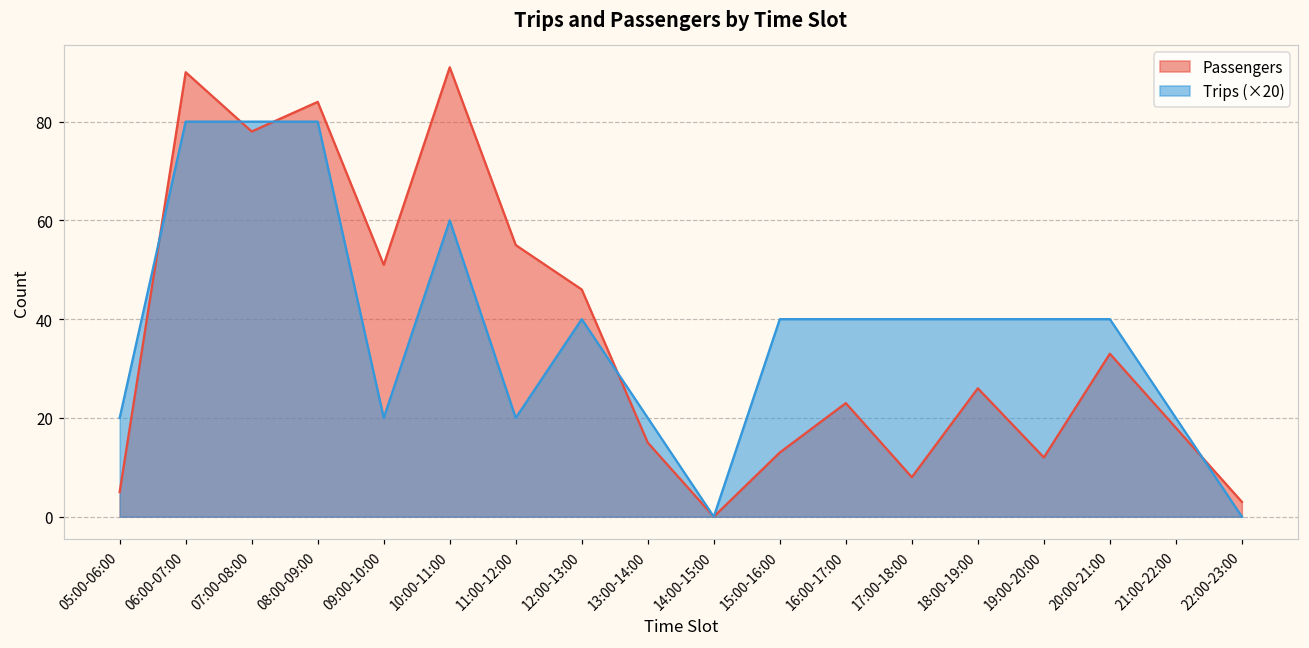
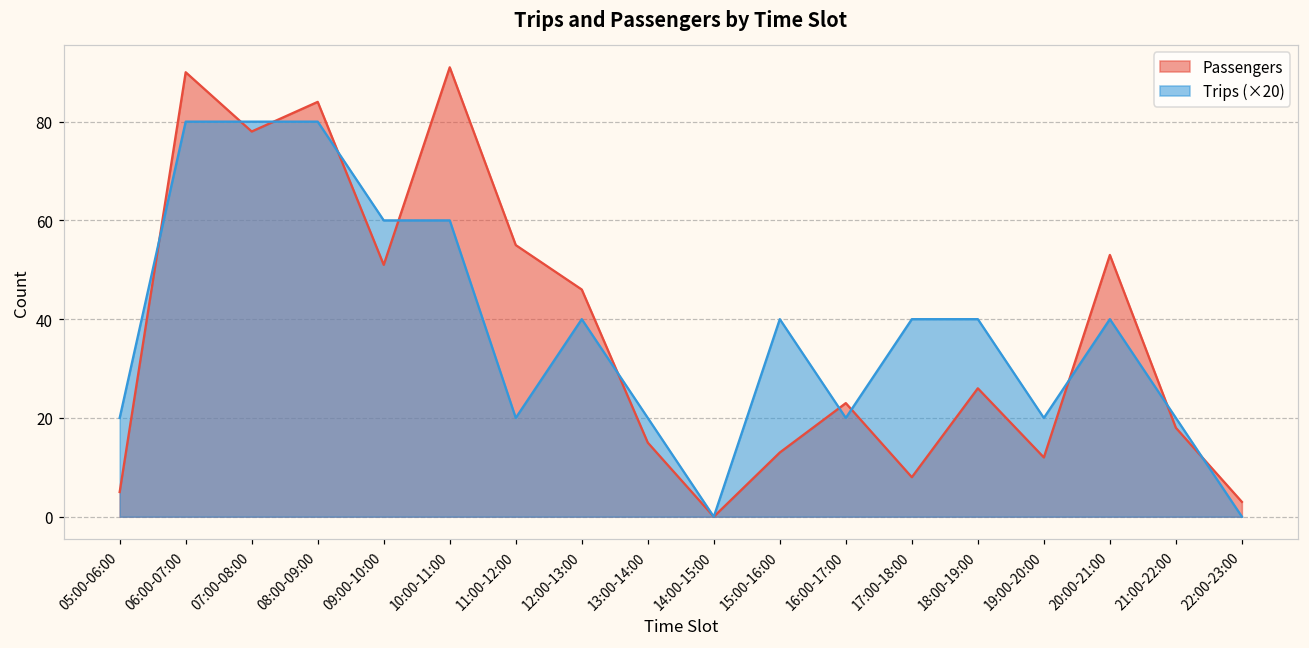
  {
    "Passengers": {
      "05:00-06:00": 5,
      "06:00-07:00": 90,
      "07:00-08:00": 78,
      "08:00-09:00": 84,
      "09:00-10:00": 51,
      "10:00-11:00": 91,
      "11:00-12:00": 55,
      "12:00-13:00": 46,
      "13:00-14:00": 15,
      "15:00-16:00": 13,
      "16:00-17:00": 23,
      "17:00-18:00": 8,
      "18:00-19:00": 26,
      "19:00-20:00": 12,
-     "20:00-21:00": 33,
+     "20:00-21:00": 53,
      "21:00-22:00": 18,
      "22:00-23:00": 3
    },
    "Trips (×20)": {
      "05:00-06:00": 20,
      "06:00-07:00": 80,
      "07:00-08:00": 80,
      "08:00-09:00": 80,
-     "09:00-10:00": 20,
+     "09:00-10:00": 60,
      "10:00-11:00": 60,
      "11:00-12:00": 20,
      "12:00-13:00": 40,
      "13:00-14:00": 20,
      "15:00-16:00": 40,
-     "16:00-17:00": 40,
+     "16:00-17:00": 20,
      "17:00-18:00": 40,
      "18:00-19:00": 40,
-     "19:00-20:00": 40,
+     "19:00-20:00": 20,
      "20:00-21:00": 40,
      "21:00-22:00": 20,
      "22:00-23:00": 0
    }
  }
